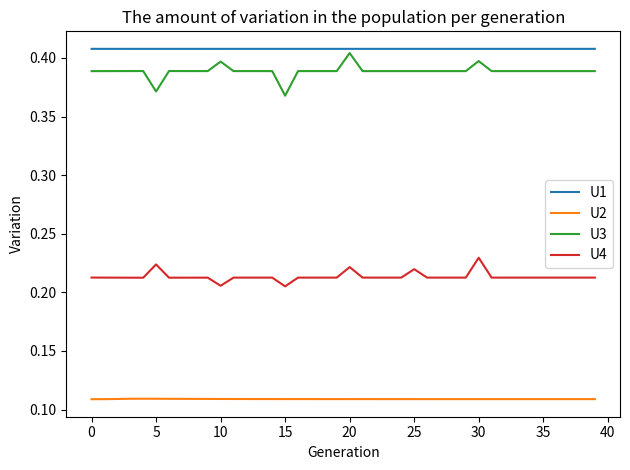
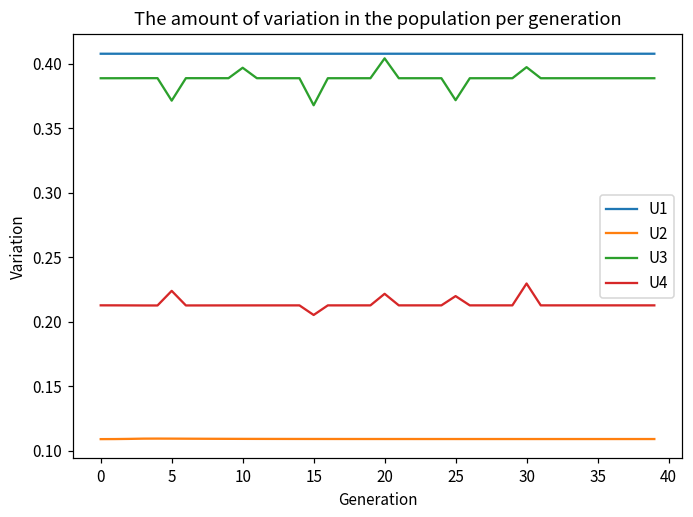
  {
    "U1": {
      "0": 0.408,
      "5": 0.408,
      "10": 0.408,
      "15": 0.408,
      "20": 0.408,
      "25": 0.408,
      "30": 0.408,
      "35": 0.408
    },
    "U2": {
      "0": 0.109,
      "5": 0.109,
      "10": 0.109,
      "15": 0.109,
      "20": 0.109,
      "25": 0.109,
      "30": 0.109,
      "35": 0.109
    },
    "U3": {
      "0": 0.389,
      "5": 0.371,
      "10": 0.397,
      "15": 0.368,
      "20": 0.404,
-     "25": 0.389,
+     "25": 0.372,
      "30": 0.397,
      "35": 0.389
    },
    "U4": {
      "0": 0.213,
      "5": 0.224,
-     "10": 0.206,
+     "10": 0.213,
      "15": 0.205,
      "20": 0.222,
      "25": 0.220,
      "30": 0.230,
      "35": 0.213
    }
  }
